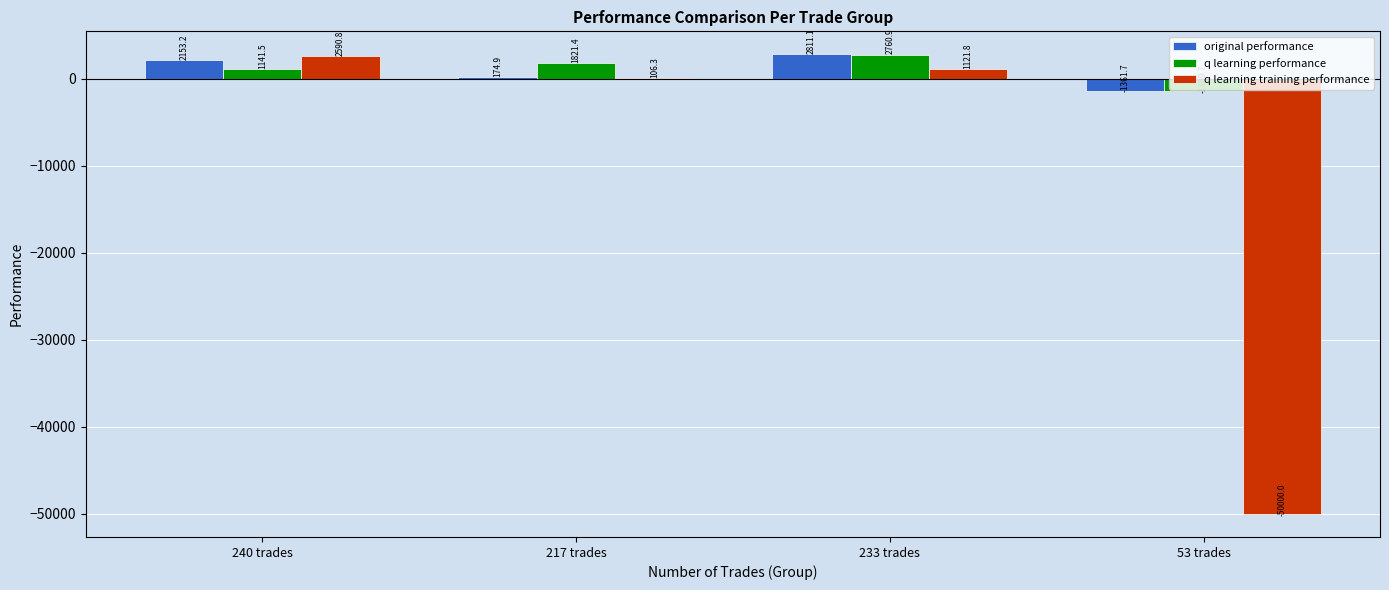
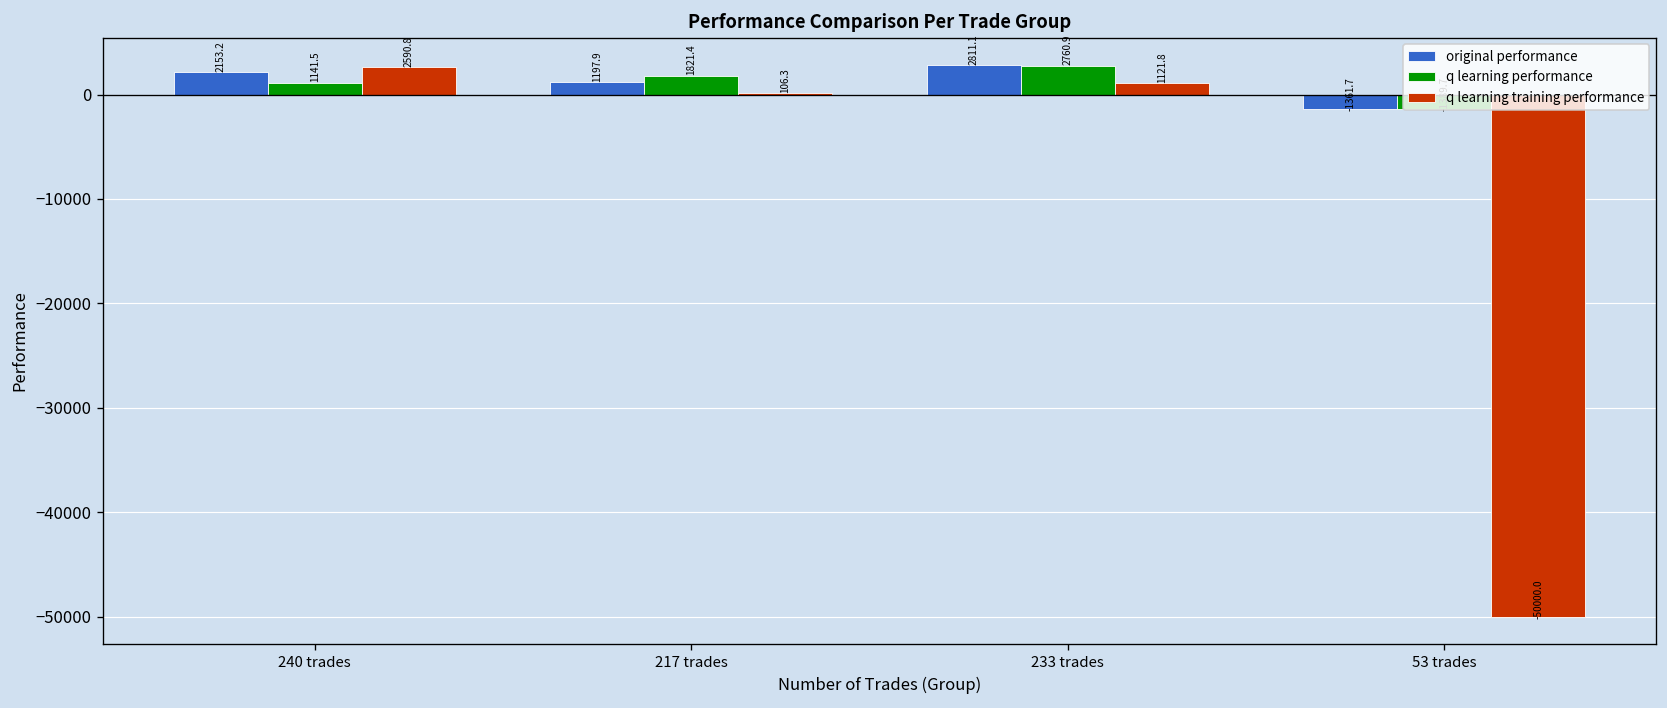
  {
    "original performance": {
      "240 trades": 2153.2,
-     "217 trades": 174.9,
+     "217 trades": 1197.9,
      "233 trades": 2811.1,
      "53 trades": -1361.7
    },
    "q learning performance": {
      "240 trades": 1141.5,
      "217 trades": 1821.4,
      "233 trades": 2760.9
    },
    "q learning training performance": {
      "240 trades": 2590.8,
      "217 trades": 106.3,
      "233 trades": 1121.8,
      "53 trades": -50000.0
    }
  }
